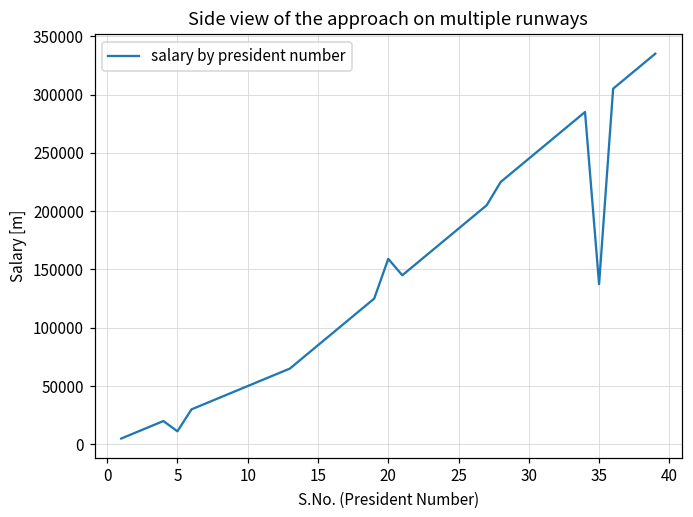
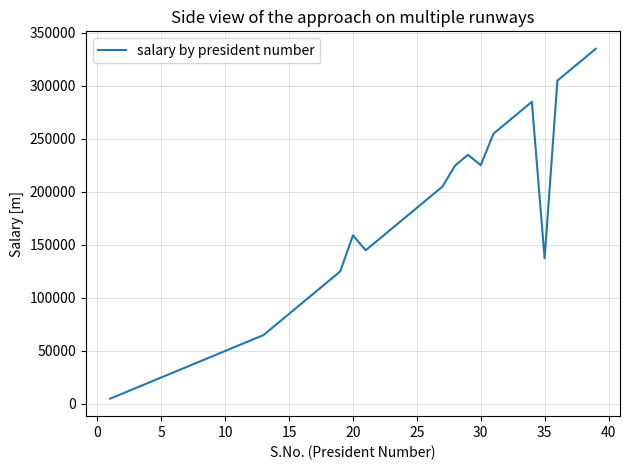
  {
-   "5": 11000,
+   "5": 25000,
    "10": 50000,
    "15": 85000,
    "20": 159000,
    "25": 185000,
-   "30": 245000,
+   "30": 225000,
    "35": 137000
  }
